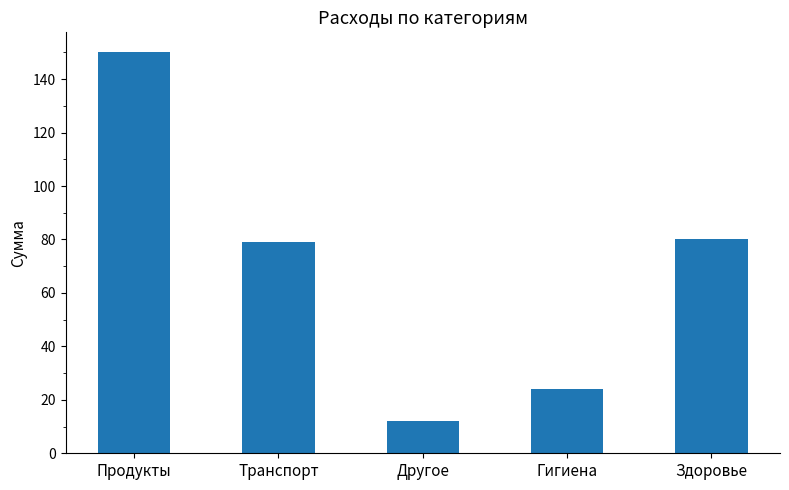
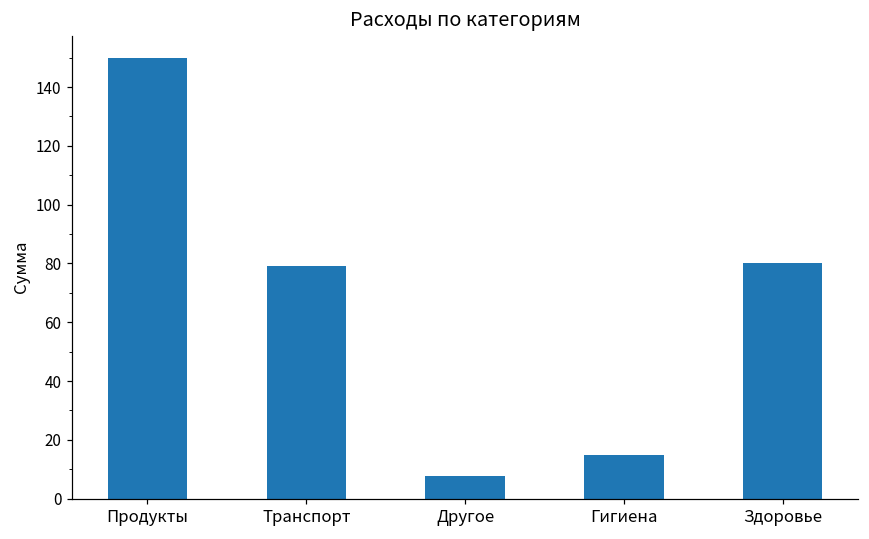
  {
    "Продукты": 150,
    "Транспорт": 79,
-   "Другое": 12,
-   "Гигиена": 24,
+   "Другое": 8,
+   "Гигиена": 15,
    "Здоровье": 80
  }
